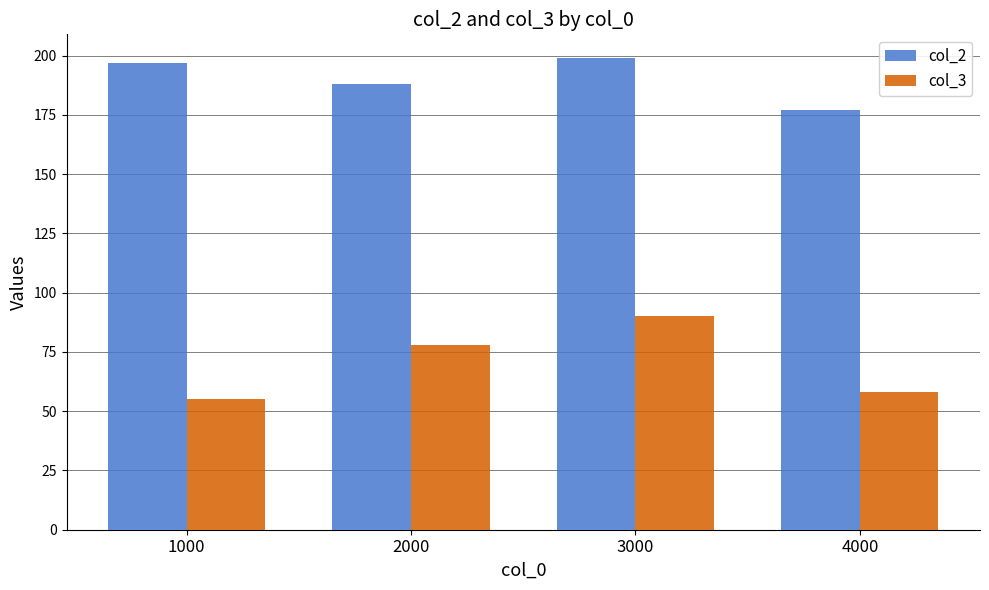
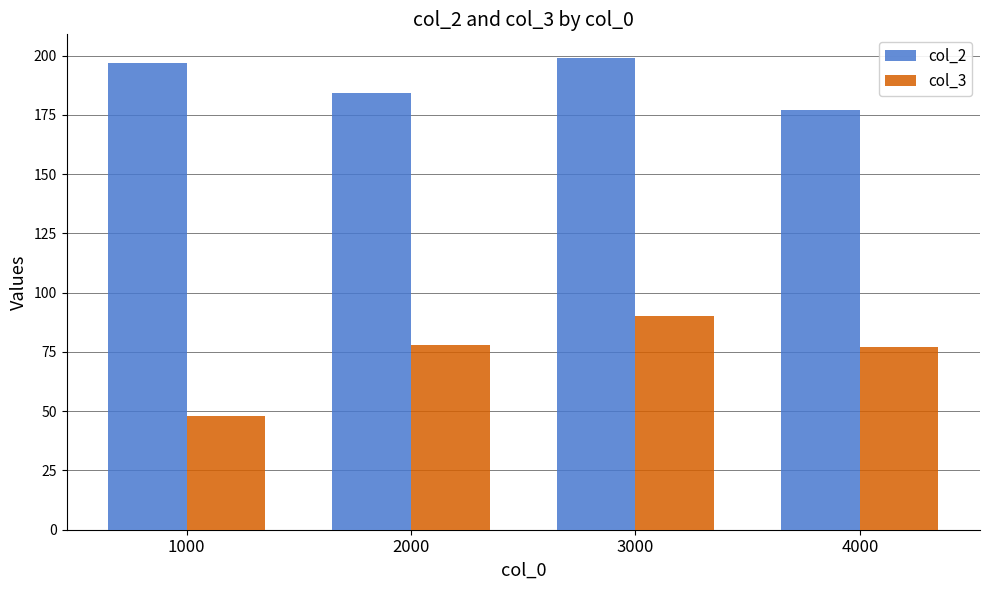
  {
    "col_2": {
      "1000": 197,
-     "2000": 188,
+     "2000": 184,
      "3000": 199,
      "4000": 177
    },
    "col_3": {
-     "1000": 55,
+     "1000": 48,
      "2000": 78,
      "3000": 90,
-     "4000": 58
+     "4000": 77
    }
  }
